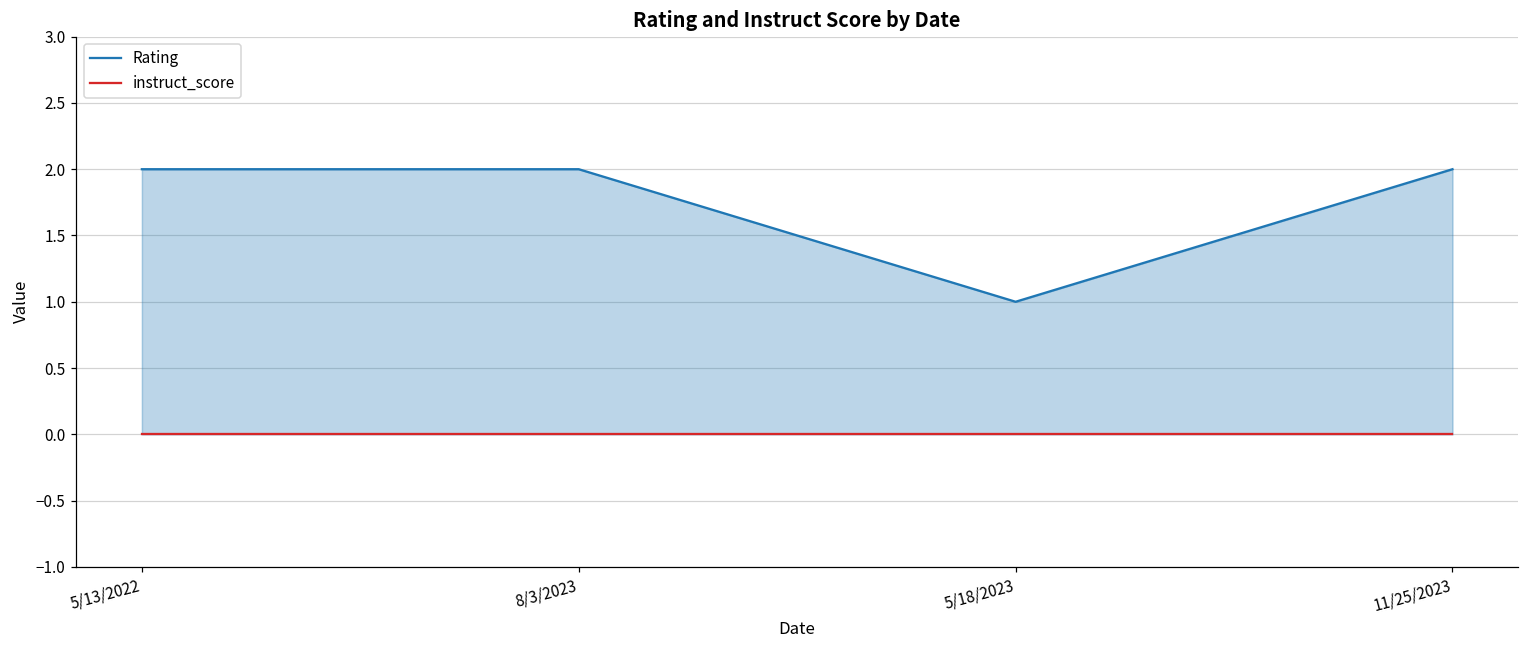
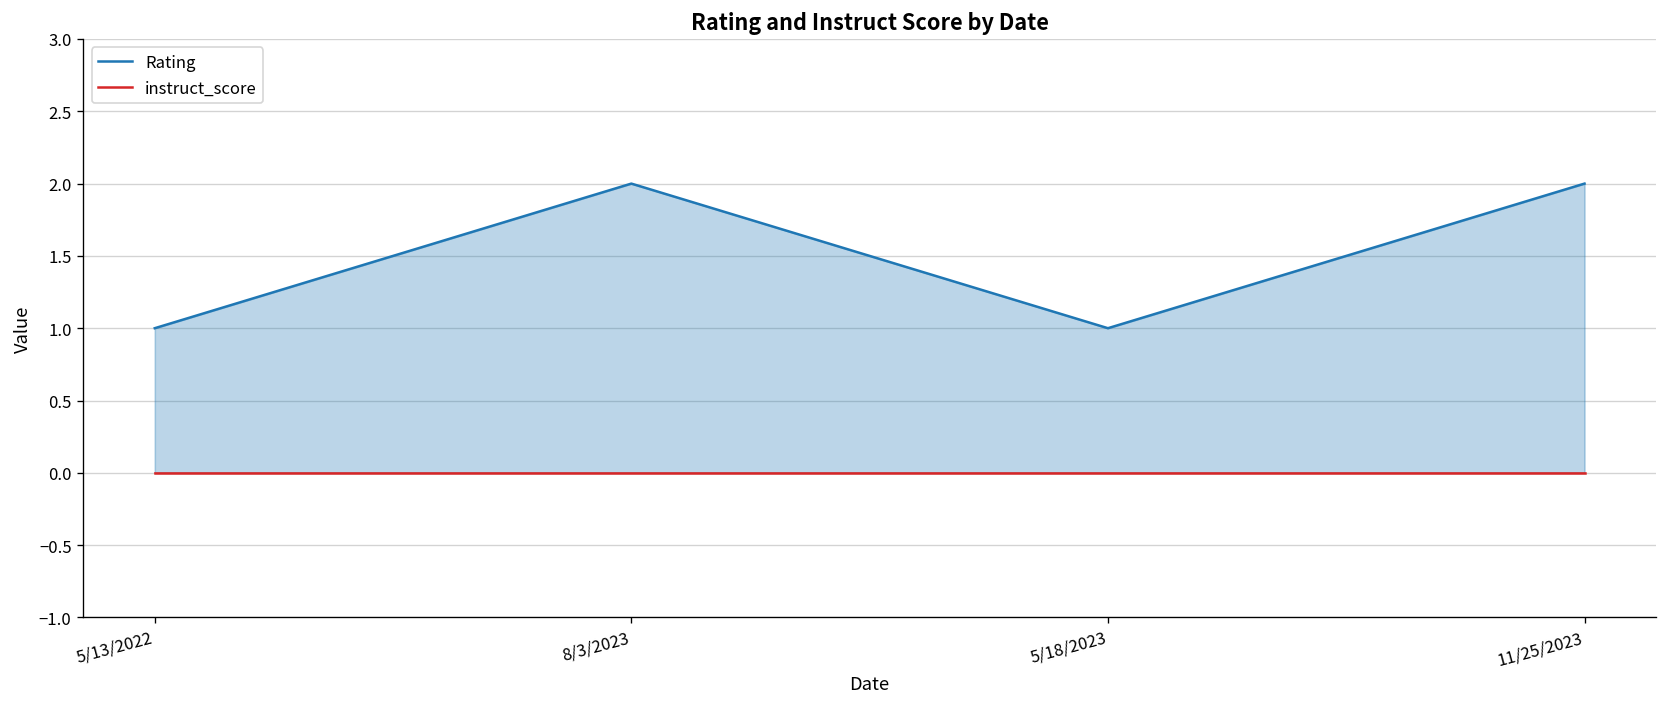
  {
    "Rating": {
-     "5/13/2022": 2,
+     "5/13/2022": 1,
      "8/3/2023": 2,
      "5/18/2023": 1,
      "11/25/2023": 2
    },
    "instruct_score": {
      "5/13/2022": 0,
      "8/3/2023": 0,
      "5/18/2023": 0,
      "11/25/2023": 0
    }
  }
